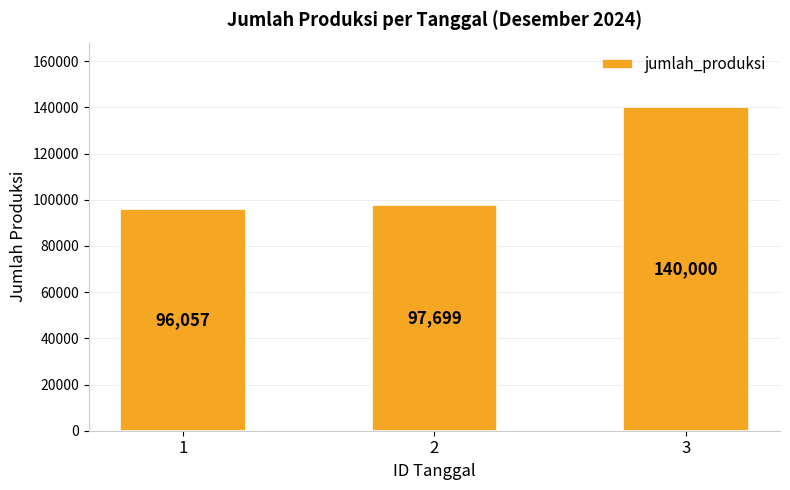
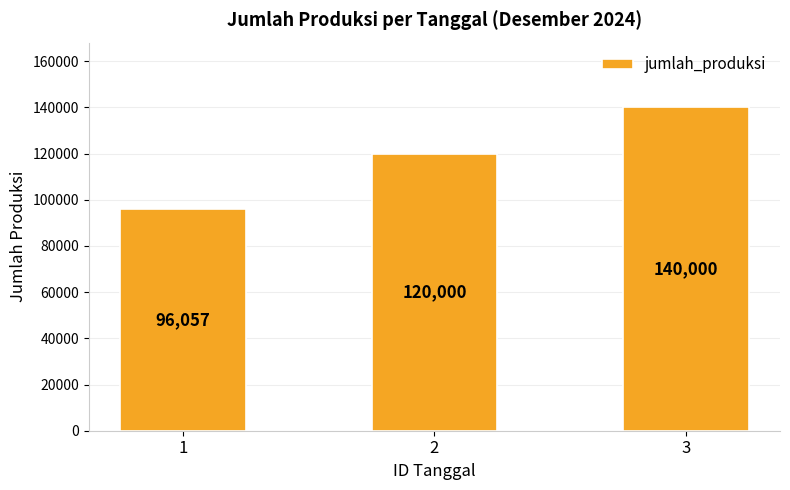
  {
    "1": "96,057",
-   "2": "97,699",
+   "2": "120,000",
    "3": "140,000"
  }
